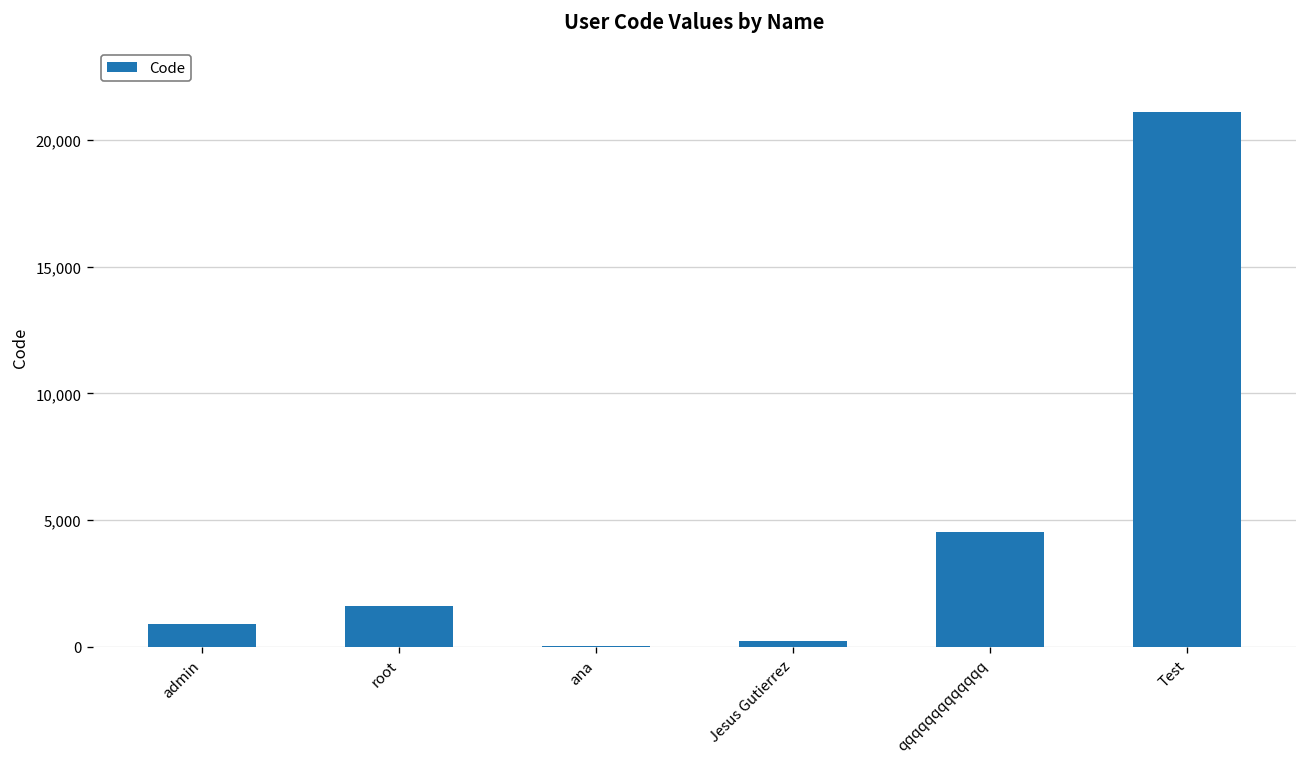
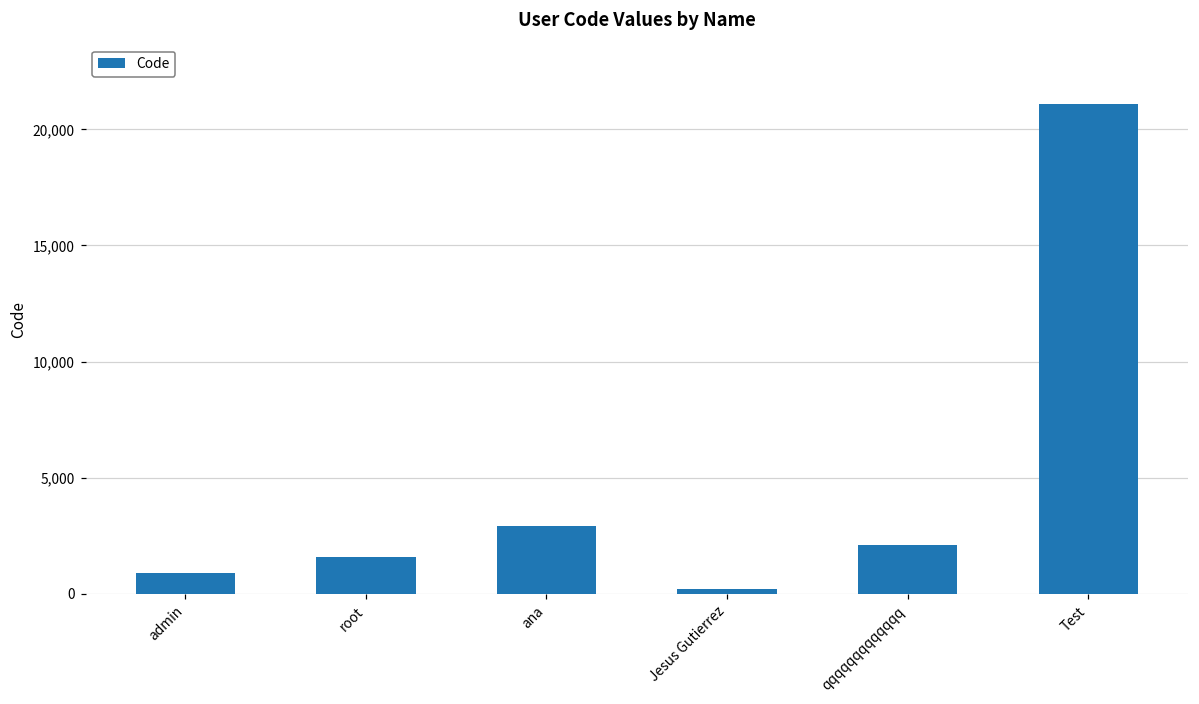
  {
    "admin": "900",
    "root": "1,600",
-   "ana": "0",
+   "ana": "2,900",
    "Jesus Gutierrez": "200",
-   "qqqqqqqqqqqqq": "4,500",
+   "qqqqqqqqqqqqq": "2,100",
    "Test": "21,100"
  }
